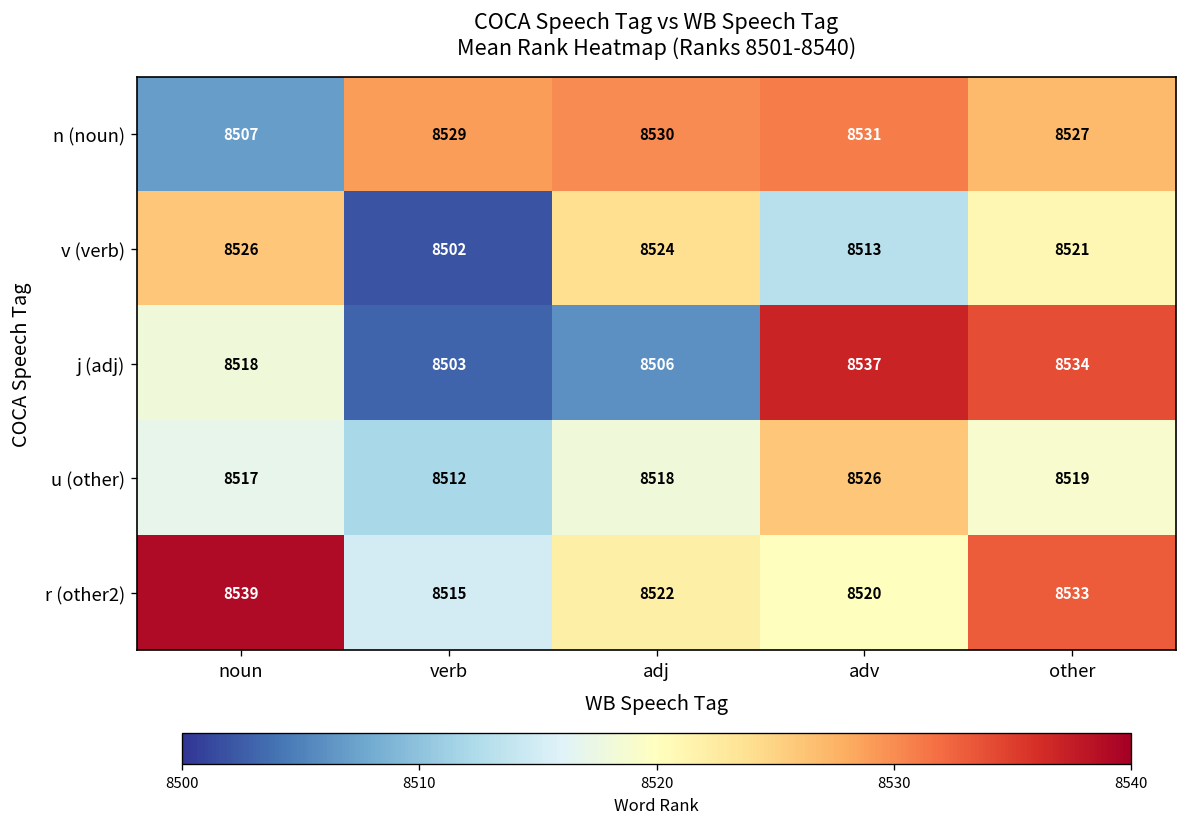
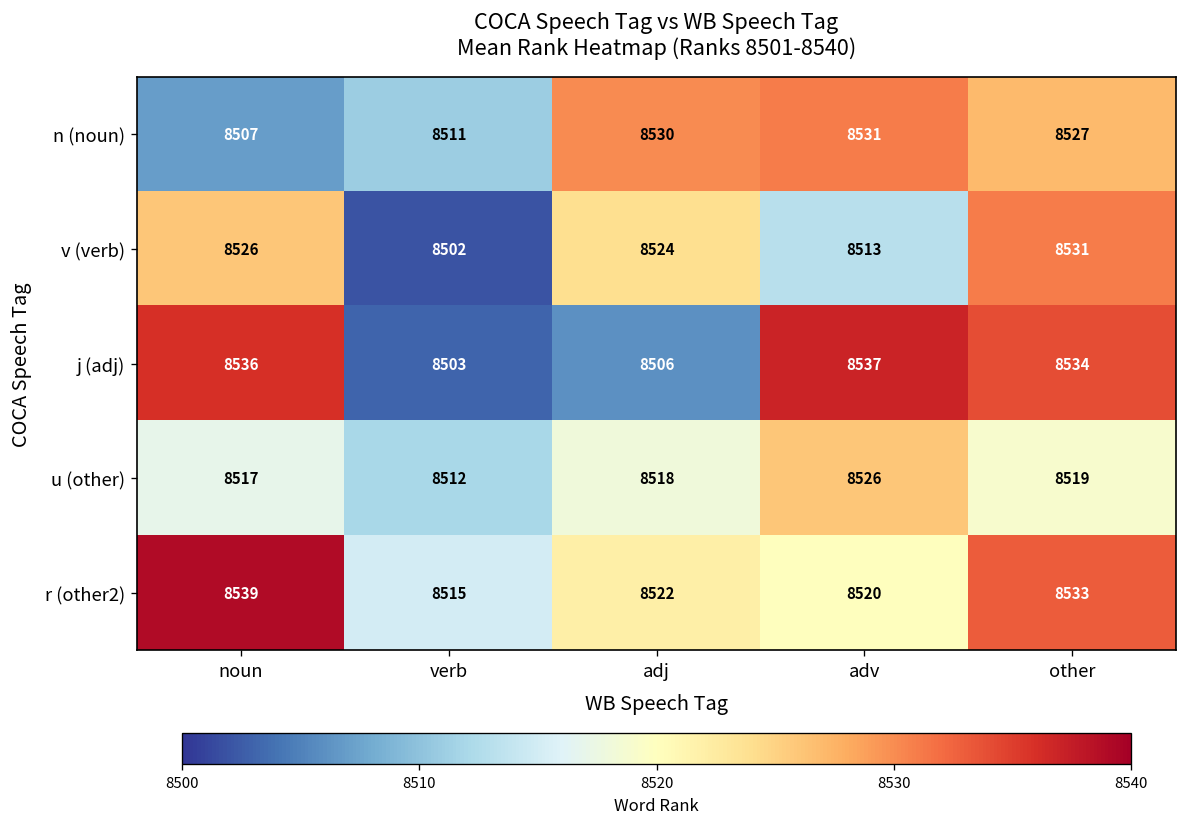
  {
    "n (noun)": {
      "noun": 8507,
-     "verb": 8529,
+     "verb": 8511,
      "adj": 8530,
      "adv": 8531,
      "other": 8527
    },
    "v (verb)": {
      "noun": 8526,
      "verb": 8502,
      "adj": 8524,
      "adv": 8513,
-     "other": 8521
+     "other": 8531
    },
    "j (adj)": {
-     "noun": 8518,
+     "noun": 8536,
      "verb": 8503,
      "adj": 8506,
      "adv": 8537,
      "other": 8534
    },
    "u (other)": {
      "noun": 8517,
      "verb": 8512,
      "adj": 8518,
      "adv": 8526,
      "other": 8519
    },
    "r (other2)": {
      "noun": 8539,
      "verb": 8515,
      "adj": 8522,
      "adv": 8520,
      "other": 8533
    }
  }
